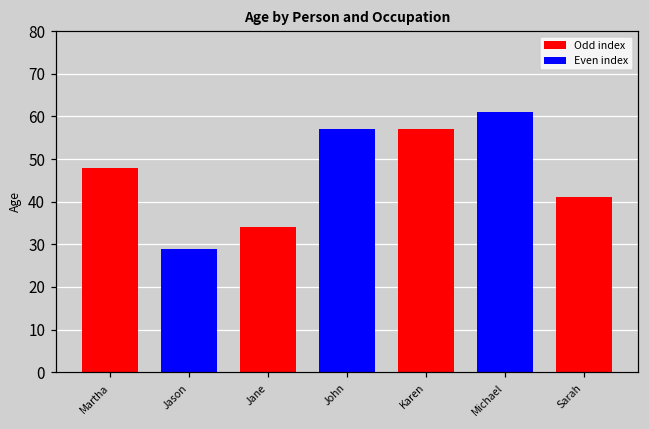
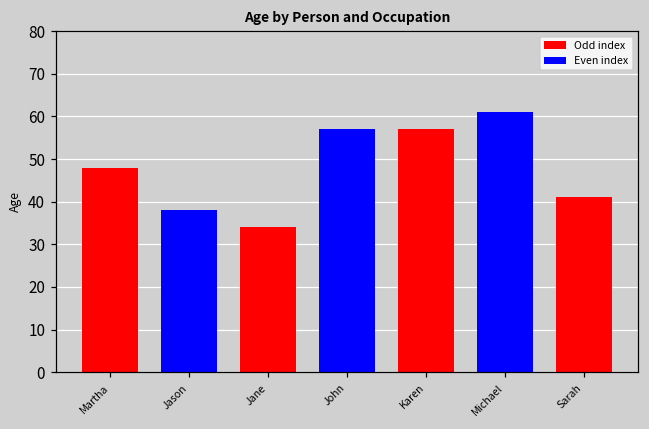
  {
    "Martha": 48,
-   "Jason": 29,
+   "Jason": 38,
    "Jane": 34,
    "John": 57,
    "Karen": 57,
    "Michael": 61,
    "Sarah": 41
  }
